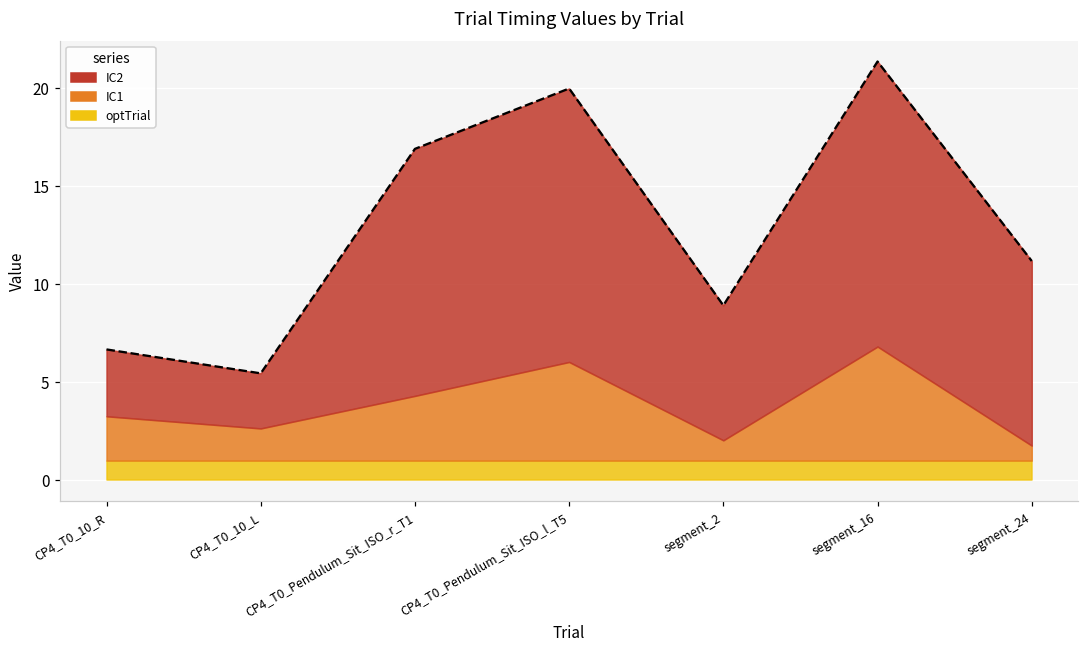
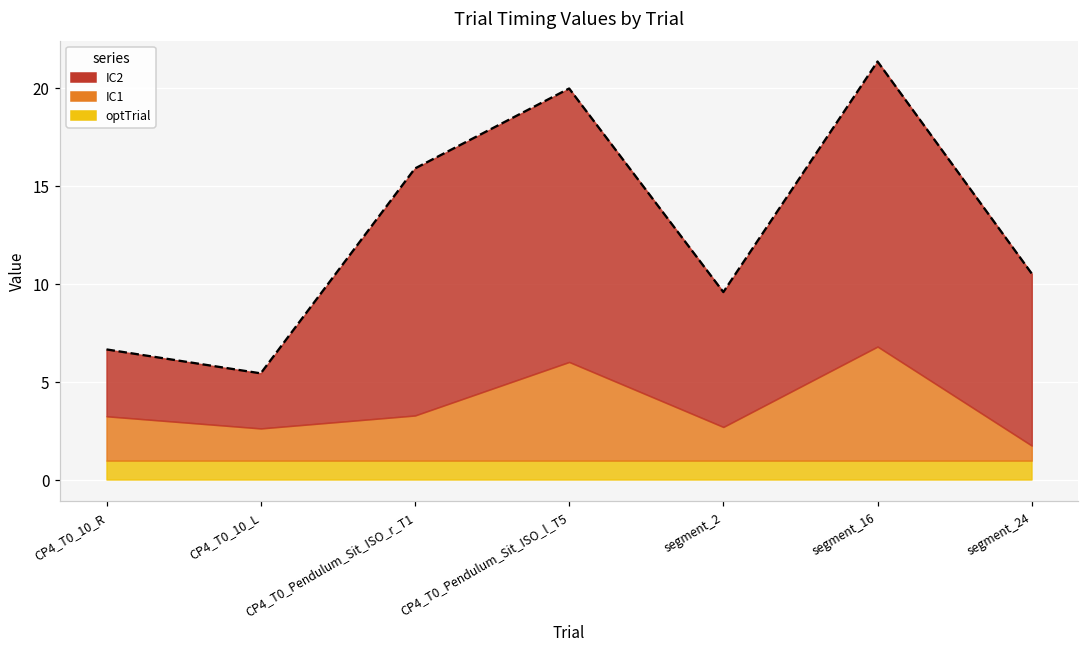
  {
    "optTrial": {
      "CP4_T0_10_R": 1.0,
      "CP4_T0_10_L": 1.0,
      "CP4_T0_Pendulum_Sit_ISO_r_T1": 1.0,
      "CP4_T0_Pendulum_Sit_ISO_l_T5": 1.0,
      "segment_2": 1.0,
      "segment_16": 1.0,
      "segment_24": 1.0
    },
    "IC1": {
      "CP4_T0_10_R": 2.3,
      "CP4_T0_10_L": 1.6,
-     "CP4_T0_Pendulum_Sit_ISO_r_T1": 3.3,
+     "CP4_T0_Pendulum_Sit_ISO_r_T1": 2.3,
      "CP4_T0_Pendulum_Sit_ISO_l_T5": 5.0,
-     "segment_2": 1.0,
+     "segment_2": 1.7,
      "segment_16": 5.8,
      "segment_24": 0.8
    },
    "IC2": {
      "CP4_T0_10_R": 3.4,
      "CP4_T0_10_L": 2.8,
      "CP4_T0_Pendulum_Sit_ISO_r_T1": 12.6,
      "CP4_T0_Pendulum_Sit_ISO_l_T5": 14.0,
      "segment_2": 6.9,
      "segment_16": 14.5,
-     "segment_24": 9.4
+     "segment_24": 8.8
    }
  }
